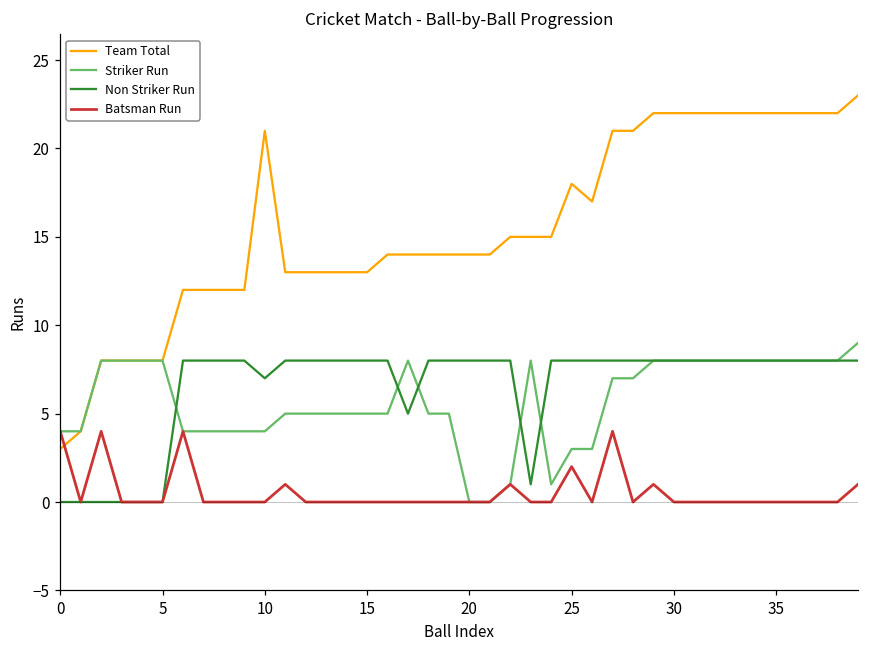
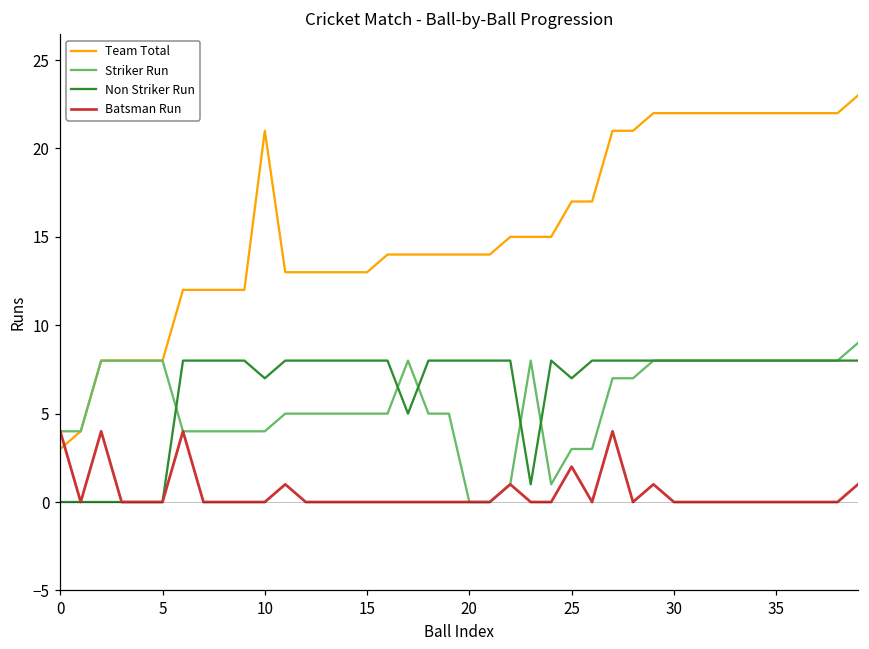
  {
    "Team Total": {
      "0": 3,
      "10": 21,
      "15": 13,
      "20": 14,
-     "25": 18,
+     "25": 17,
      "30": 22,
      "35": 22
    },
    "Striker Run": {
      "10": 4,
      "15": 5,
      "25": 3
    },
    "Non Striker Run": {
      "0": 0,
      "10": 7,
      "15": 8,
      "20": 8,
-     "25": 8
+     "25": 7
    },
    "Batsman Run": {
      "10": 0,
      "15": 0,
      "25": 2,
      "30": 0,
      "35": 0
    }
  }
